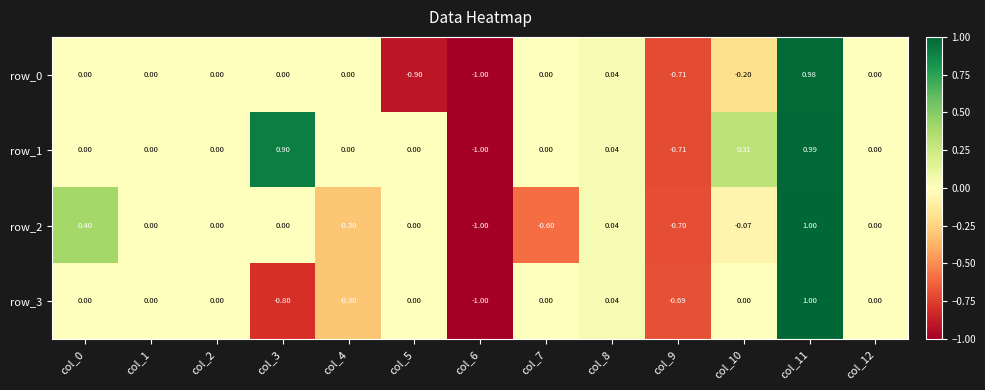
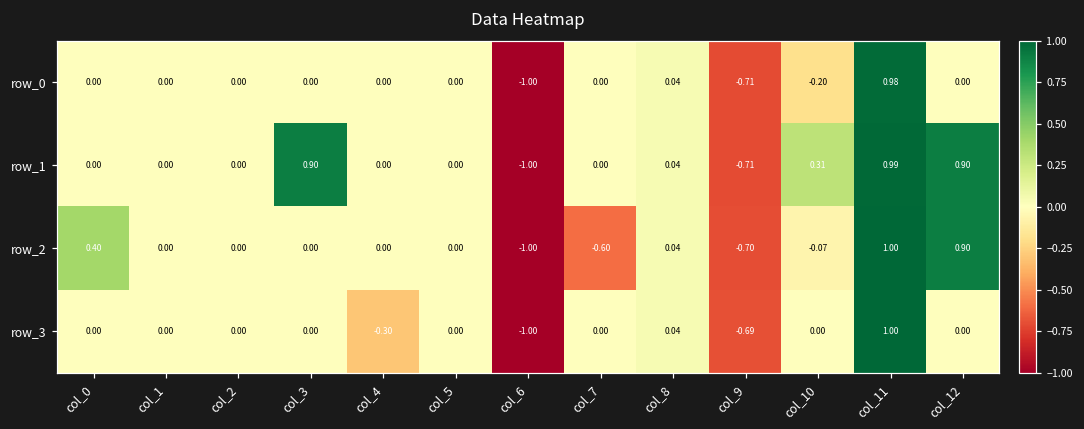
  {
    "row_0": {
      "col_0": 0.00,
      "col_1": 0.00,
      "col_2": 0.00,
      "col_3": 0.00,
      "col_4": 0.00,
-     "col_5": -0.90,
+     "col_5": 0.00,
      "col_6": -1.00,
      "col_7": 0.00,
      "col_8": 0.04,
      "col_9": -0.71,
      "col_10": -0.20,
      "col_11": 0.98,
      "col_12": 0.00
    },
    "row_1": {
      "col_0": 0.00,
      "col_1": 0.00,
      "col_2": 0.00,
      "col_3": 0.90,
      "col_4": 0.00,
      "col_5": 0.00,
      "col_6": -1.00,
      "col_7": 0.00,
      "col_8": 0.04,
      "col_9": -0.71,
      "col_10": 0.31,
      "col_11": 0.99,
-     "col_12": 0.00
+     "col_12": 0.90
    },
    "row_2": {
      "col_0": 0.40,
      "col_1": 0.00,
      "col_2": 0.00,
      "col_3": 0.00,
-     "col_4": -0.30,
+     "col_4": 0.00,
      "col_5": 0.00,
      "col_6": -1.00,
      "col_7": -0.60,
      "col_8": 0.04,
      "col_9": -0.70,
      "col_10": -0.07,
      "col_11": 1.00,
-     "col_12": 0.00
+     "col_12": 0.90
    },
    "row_3": {
      "col_0": 0.00,
      "col_1": 0.00,
      "col_2": 0.00,
-     "col_3": -0.80,
+     "col_3": 0.00,
      "col_4": -0.30,
      "col_5": 0.00,
      "col_6": -1.00,
      "col_7": 0.00,
      "col_8": 0.04,
      "col_9": -0.69,
      "col_10": 0.00,
      "col_11": 1.00,
      "col_12": 0.00
    }
  }
